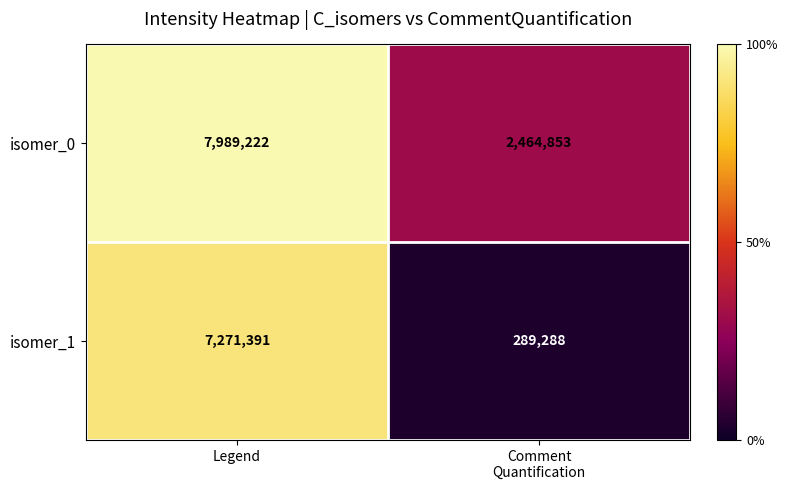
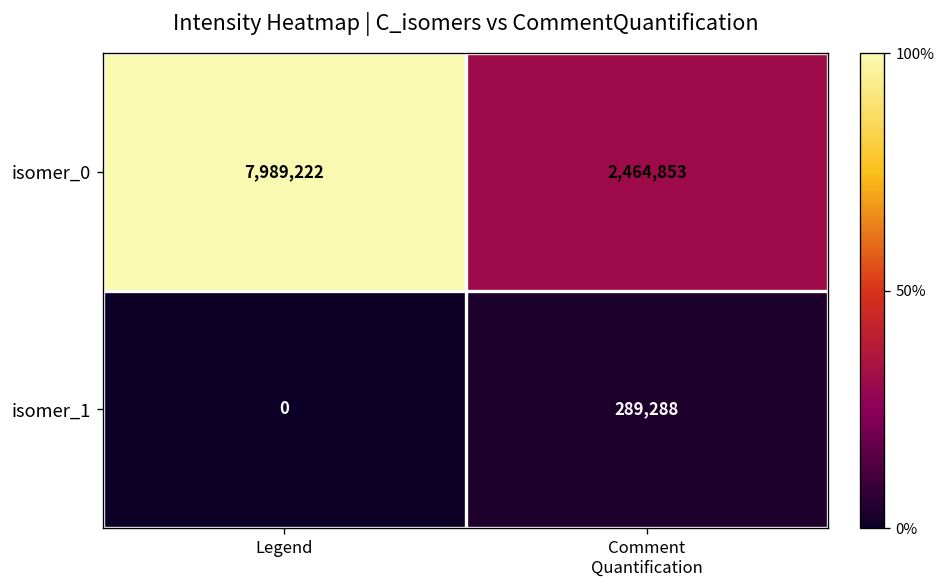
  {
    "isomer_0": {
      "Legend": "7,989,222",
      "Comment Quantification": "2,464,853"
    },
    "isomer_1": {
-     "Legend": "7,271,391",
+     "Legend": "0",
      "Comment Quantification": "289,288"
    }
  }
